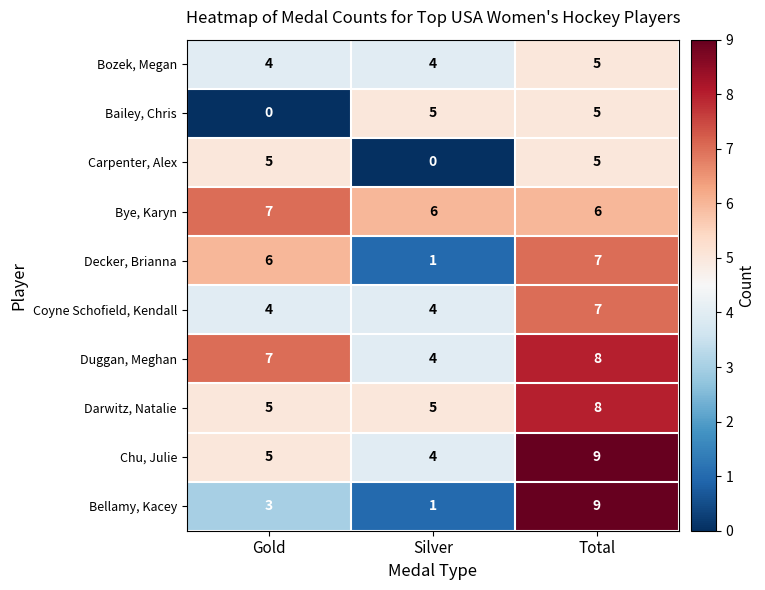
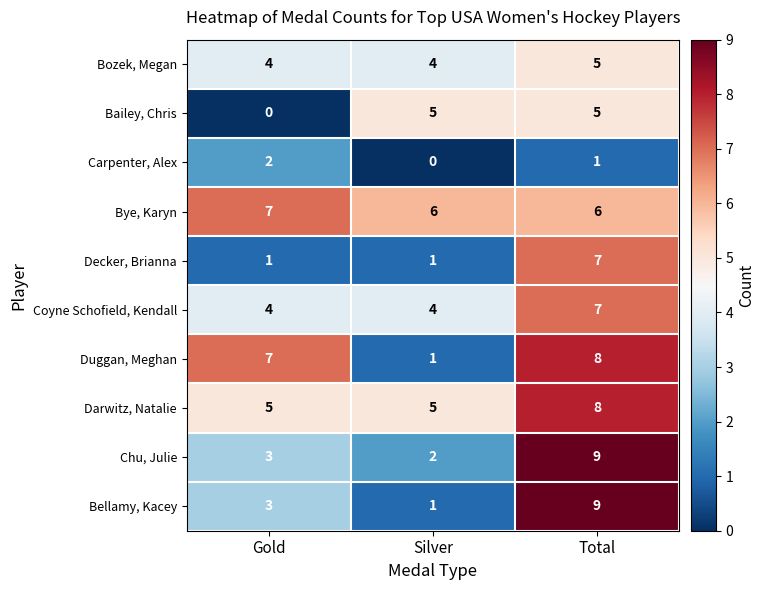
  {
    "Bozek, Megan": {
      "Gold": 4,
      "Silver": 4,
      "Total": 5
    },
    "Bailey, Chris": {
      "Gold": 0,
      "Silver": 5,
      "Total": 5
    },
    "Carpenter, Alex": {
-     "Gold": 5,
+     "Gold": 2,
      "Silver": 0,
-     "Total": 5
+     "Total": 1
    },
    "Bye, Karyn": {
      "Gold": 7,
      "Silver": 6,
      "Total": 6
    },
    "Decker, Brianna": {
-     "Gold": 6,
+     "Gold": 1,
      "Silver": 1,
      "Total": 7
    },
    "Coyne Schofield, Kendall": {
      "Gold": 4,
      "Silver": 4,
      "Total": 7
    },
    "Duggan, Meghan": {
      "Gold": 7,
-     "Silver": 4,
+     "Silver": 1,
      "Total": 8
    },
    "Darwitz, Natalie": {
      "Gold": 5,
      "Silver": 5,
      "Total": 8
    },
    "Chu, Julie": {
-     "Gold": 5,
-     "Silver": 4,
+     "Gold": 3,
+     "Silver": 2,
      "Total": 9
    },
    "Bellamy, Kacey": {
      "Gold": 3,
      "Silver": 1,
      "Total": 9
    }
  }
